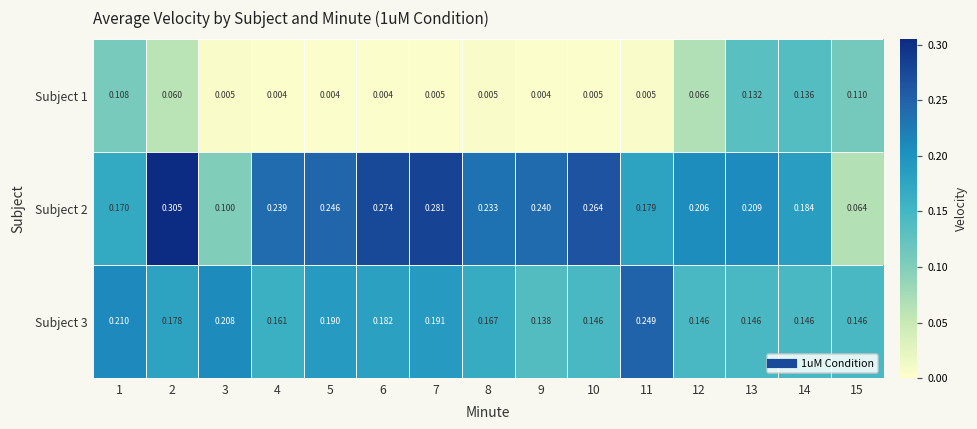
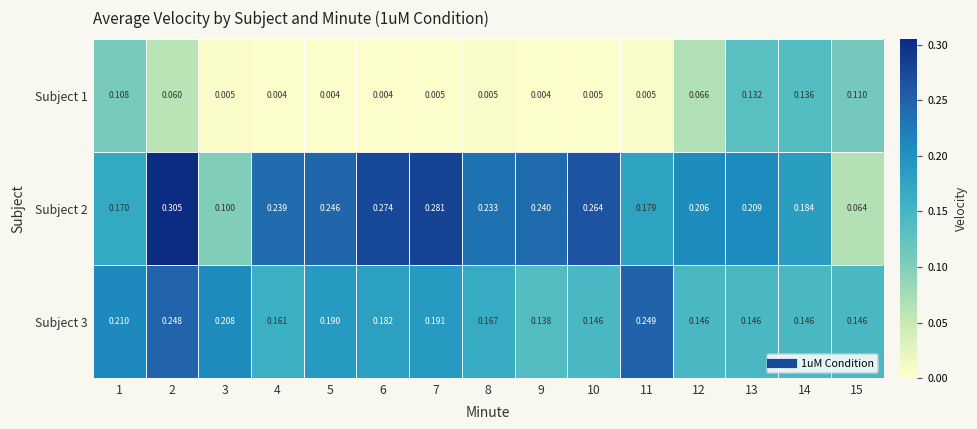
  {
    "Subject 1": {
      "1": 0.108,
      "2": 0.060,
      "3": 0.005,
      "4": 0.004,
      "5": 0.004,
      "6": 0.004,
      "7": 0.005,
      "8": 0.005,
      "9": 0.004,
      "10": 0.005,
      "11": 0.005,
      "12": 0.066,
      "13": 0.132,
      "14": 0.136,
      "15": 0.110
    },
    "Subject 2": {
      "1": 0.170,
      "2": 0.305,
      "3": 0.100,
      "4": 0.239,
      "5": 0.246,
      "6": 0.274,
      "7": 0.281,
      "8": 0.233,
      "9": 0.240,
      "10": 0.264,
      "11": 0.179,
      "12": 0.206,
      "13": 0.209,
      "14": 0.184,
      "15": 0.064
    },
    "Subject 3": {
      "1": 0.210,
-     "2": 0.178,
+     "2": 0.248,
      "3": 0.208,
      "4": 0.161,
      "5": 0.190,
      "6": 0.182,
      "7": 0.191,
      "8": 0.167,
      "9": 0.138,
      "10": 0.146,
      "11": 0.249,
      "12": 0.146,
      "13": 0.146,
      "14": 0.146,
      "15": 0.146
    }
  }
